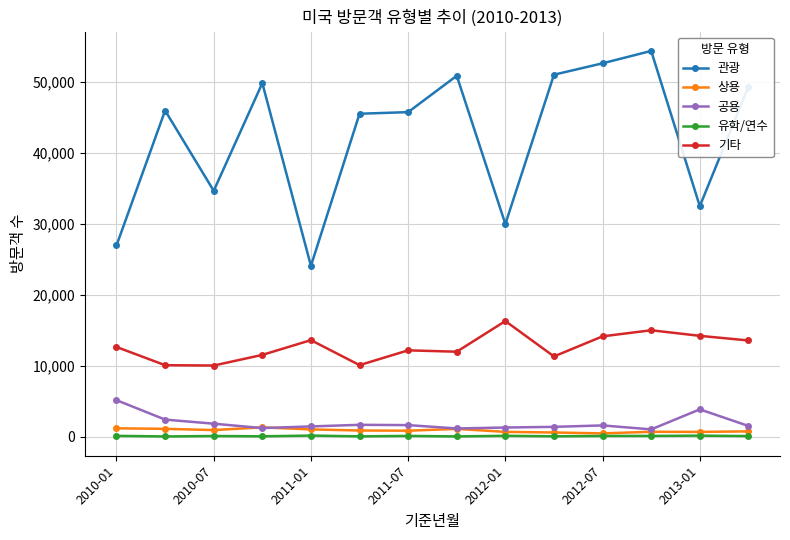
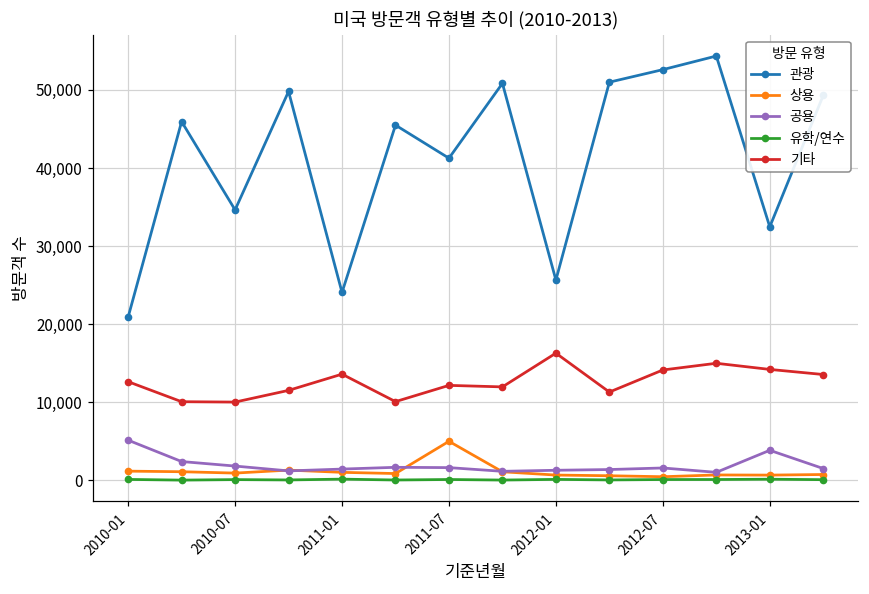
  {
    "관광": {
-     "2010-01": "27,000",
+     "2010-01": "21,000",
      "2010-07": "35,000",
      "2011-01": "24,000",
-     "2011-07": "46,000",
-     "2012-01": "30,000",
+     "2011-07": "41,000",
+     "2012-01": "26,000",
      "2012-07": "53,000",
      "2013-01": "32,000"
    },
    "상용": {
      "2010-01": "1,000",
      "2010-07": "1,000",
      "2011-01": "1,000",
-     "2011-07": "1,000",
+     "2011-07": "5,000",
      "2012-01": "1,000",
      "2013-01": "1,000"
    },
    "공용": {
      "2010-01": "5,000",
      "2010-07": "2,000",
      "2011-01": "1,000",
      "2011-07": "2,000",
      "2012-01": "1,000",
      "2012-07": "2,000",
      "2013-01": "4,000"
    },
    "유학/연수": {
      "2010-01": "0",
      "2010-07": "0",
      "2011-01": "0",
      "2011-07": "0",
      "2012-01": "0",
      "2013-01": "0"
    },
    "기타": {
      "2010-01": "13,000",
      "2010-07": "10,000",
      "2011-01": "14,000",
      "2011-07": "12,000",
      "2012-01": "16,000",
      "2012-07": "14,000",
      "2013-01": "14,000"
    }
  }
